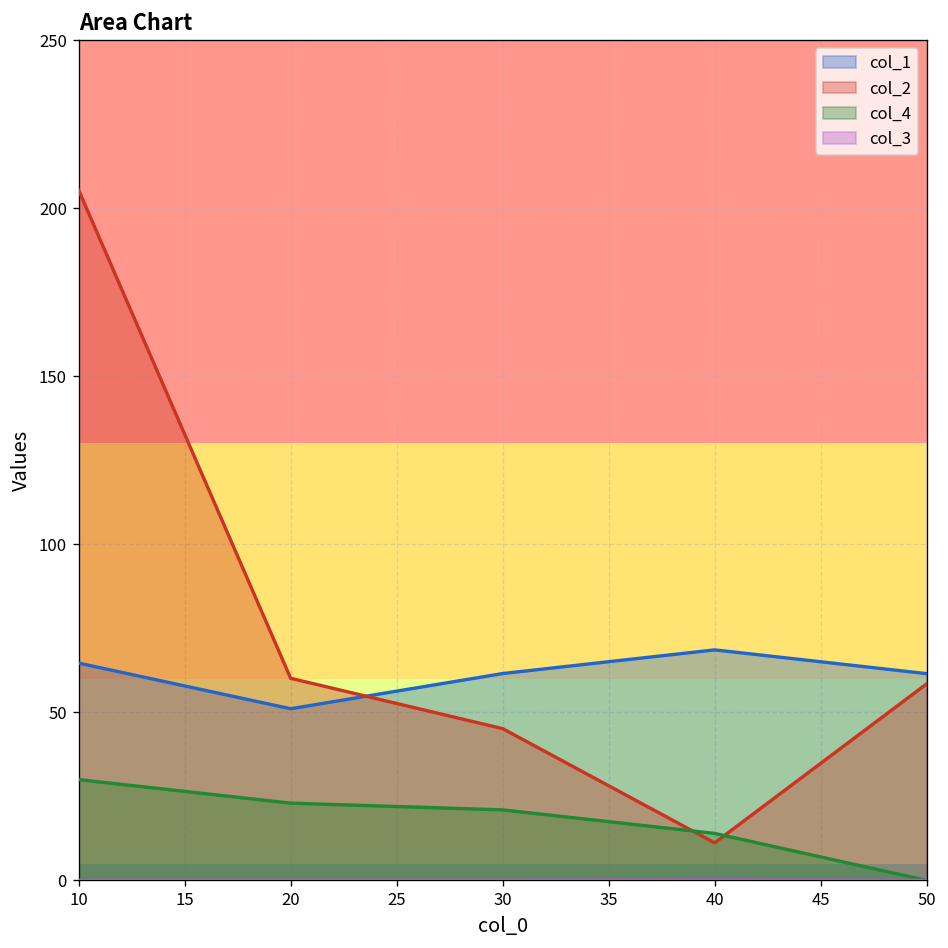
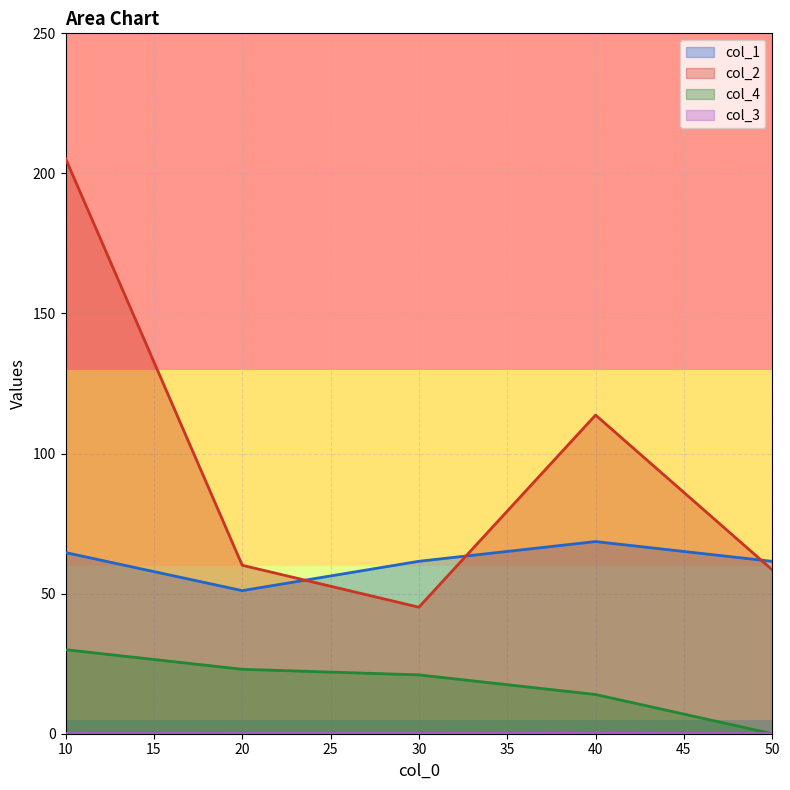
  {
    "col_1": {
      "10": 65,
      "20": 51,
      "30": 62,
      "40": 69,
      "50": 62
    },
    "col_2": {
      "10": 205,
      "20": 60,
      "30": 45,
-     "40": 11,
+     "40": 114,
      "50": 58
    },
    "col_4": {
      "10": 30,
      "20": 23,
      "30": 21,
      "40": 14
    },
    "col_3": {
      "10": 0,
      "20": 0,
      "30": 0,
      "40": 0
    }
  }
